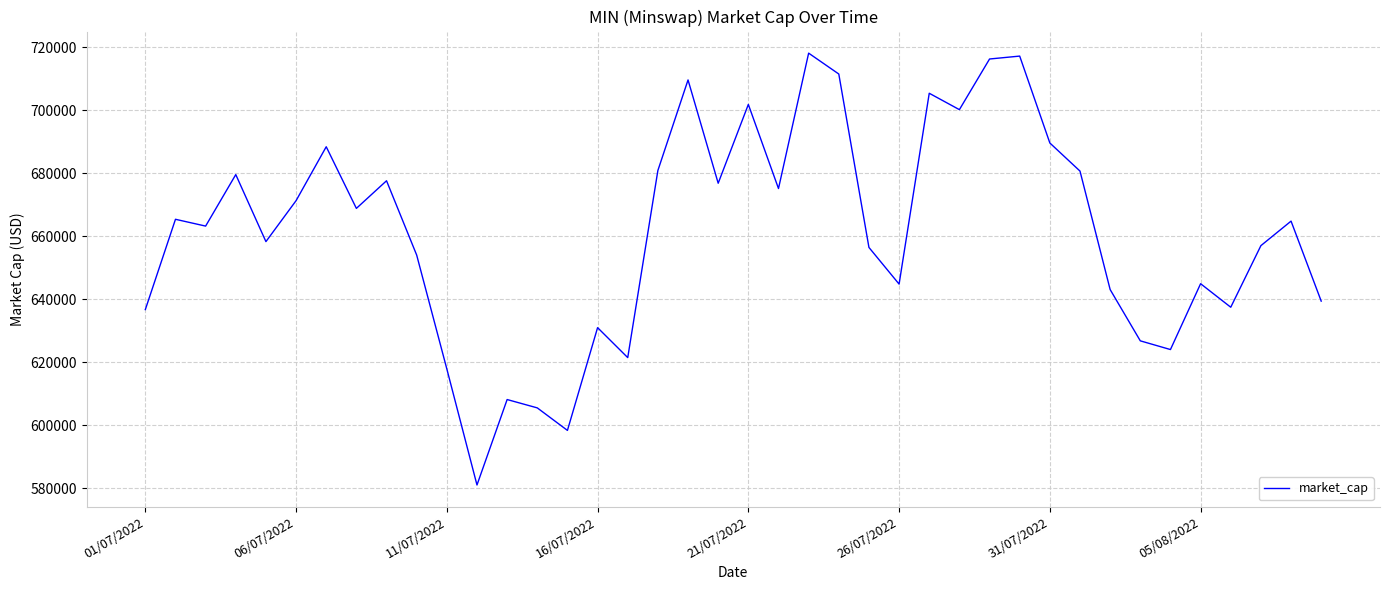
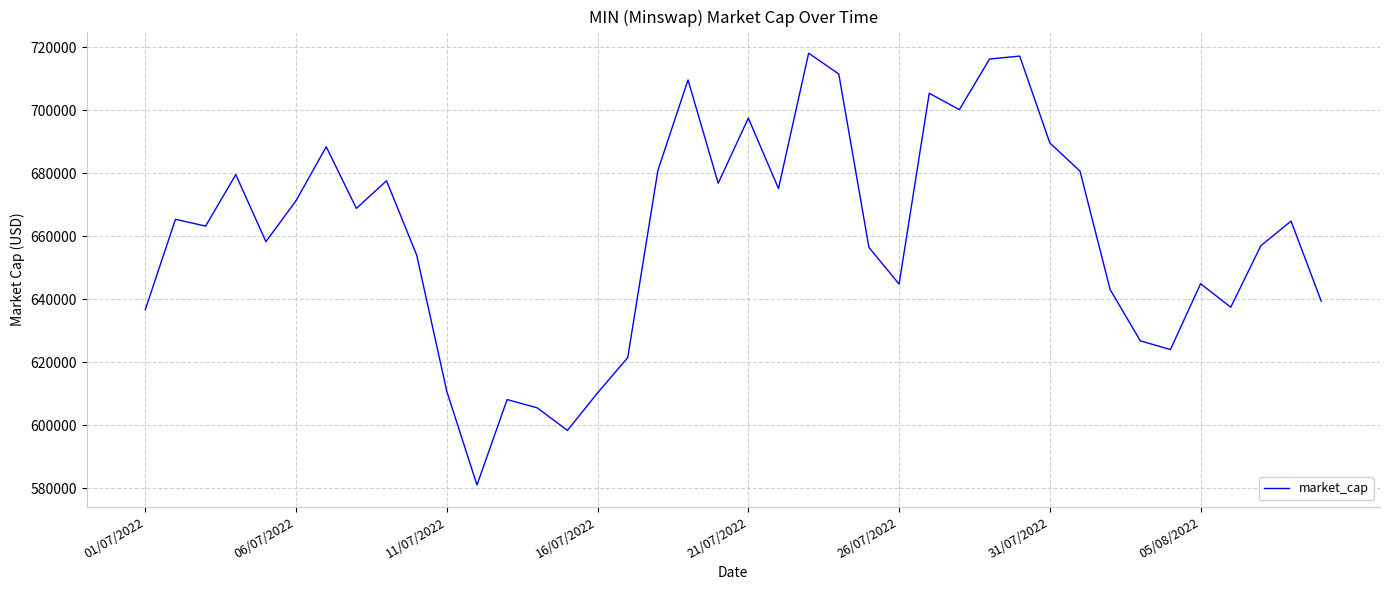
  {
    "01/07/2022": 637000,
    "06/07/2022": 671000,
-   "11/07/2022": 618000,
-   "16/07/2022": 631000,
-   "21/07/2022": 702000,
+   "11/07/2022": 611000,
+   "16/07/2022": 610000,
+   "21/07/2022": 697000,
    "26/07/2022": 645000,
    "31/07/2022": 690000,
    "05/08/2022": 645000
  }
